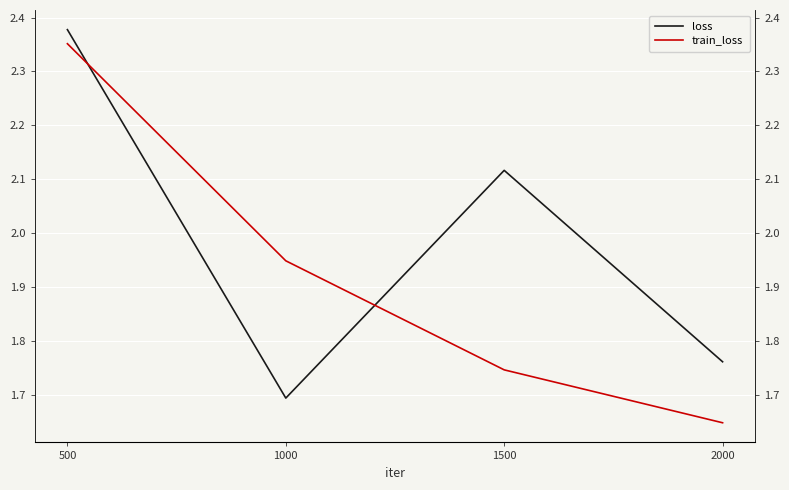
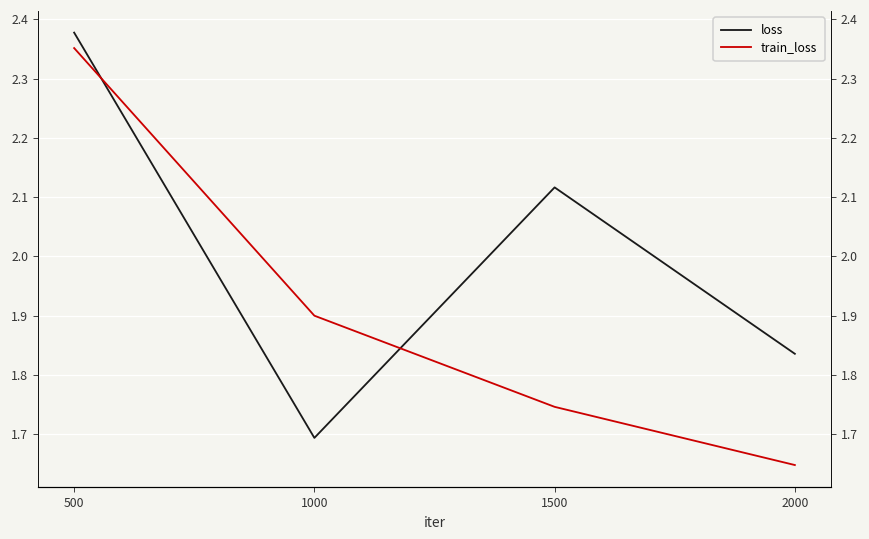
  {
    "loss": {
      "500": 2.38,
      "1000": 1.69,
      "1500": 2.12,
-     "2000": 1.76
+     "2000": 1.84
    },
    "train_loss": {
      "500": 2.35,
-     "1000": 1.95,
+     "1000": 1.90,
      "1500": 1.75,
      "2000": 1.65
    }
  }
